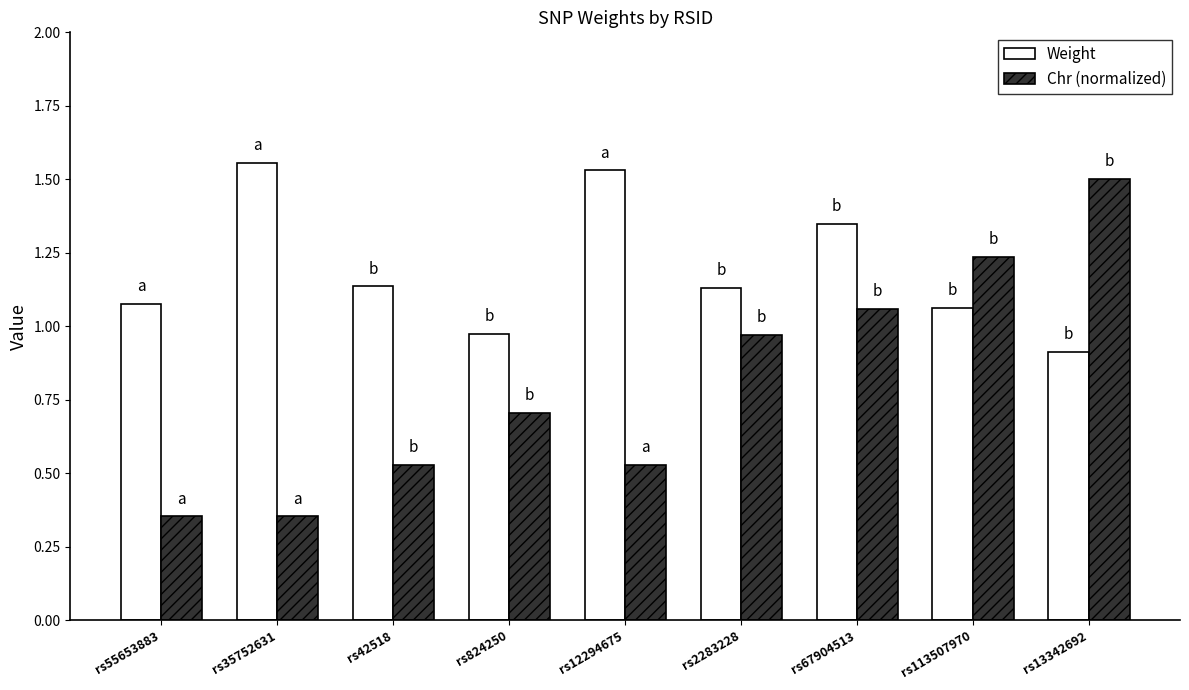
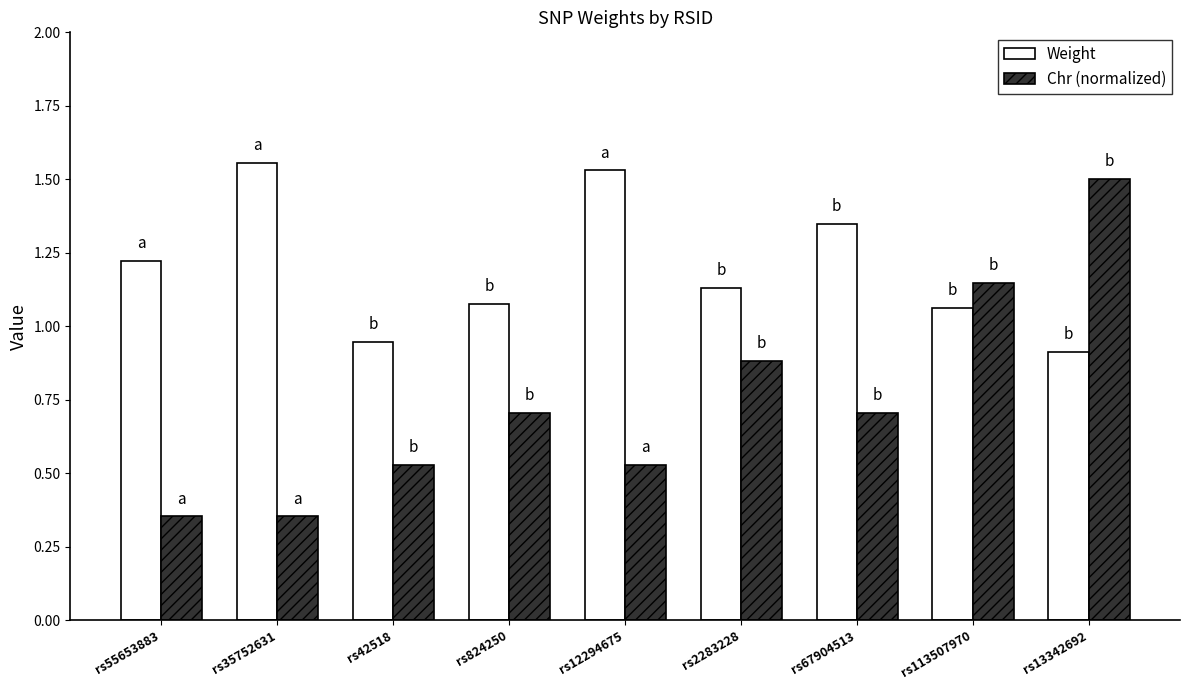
  {
    "Weight": {
-     "rs55653883": 1.08,
+     "rs55653883": 1.22,
      "rs35752631": 1.56,
-     "rs42518": 1.14,
-     "rs824250": 0.97,
+     "rs42518": 0.95,
+     "rs824250": 1.08,
      "rs12294675": 1.53,
      "rs2283228": 1.13,
      "rs67904513": 1.35,
      "rs113507970": 1.06,
      "rs13342692": 0.91
    },
    "Chr (normalized)": {
      "rs55653883": 0.35,
      "rs35752631": 0.35,
      "rs42518": 0.53,
      "rs824250": 0.71,
      "rs12294675": 0.53,
-     "rs2283228": 0.97,
-     "rs67904513": 1.06,
-     "rs113507970": 1.24,
+     "rs2283228": 0.88,
+     "rs67904513": 0.71,
+     "rs113507970": 1.15,
      "rs13342692": 1.50
    }
  }
